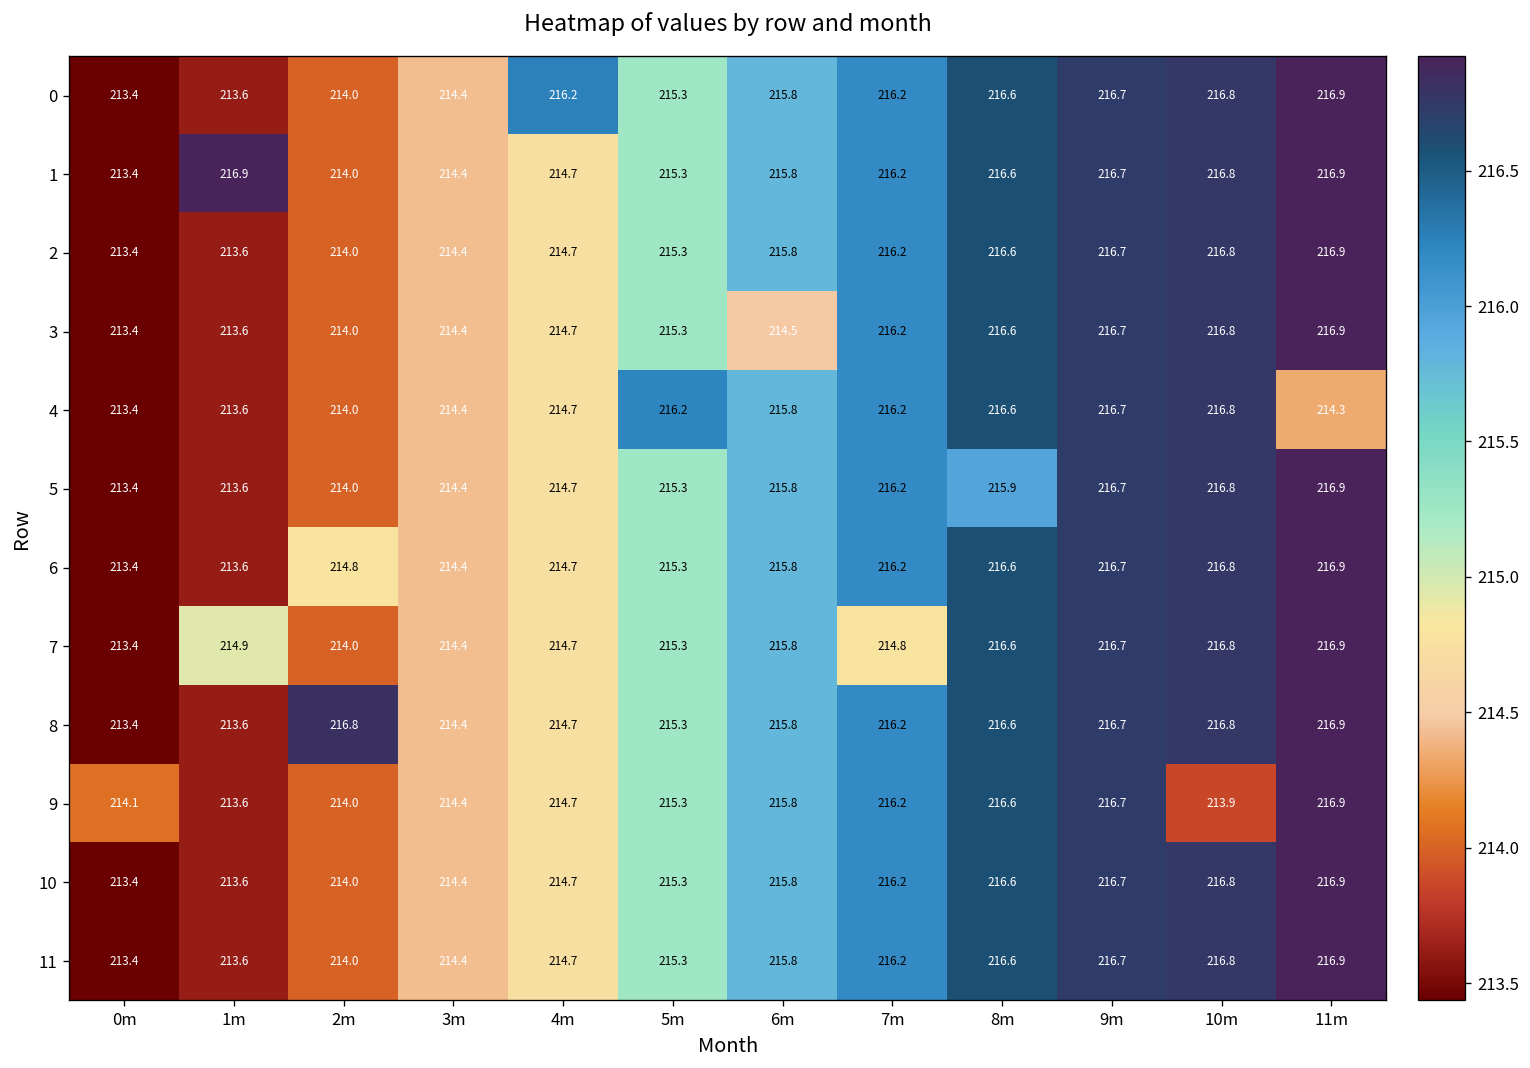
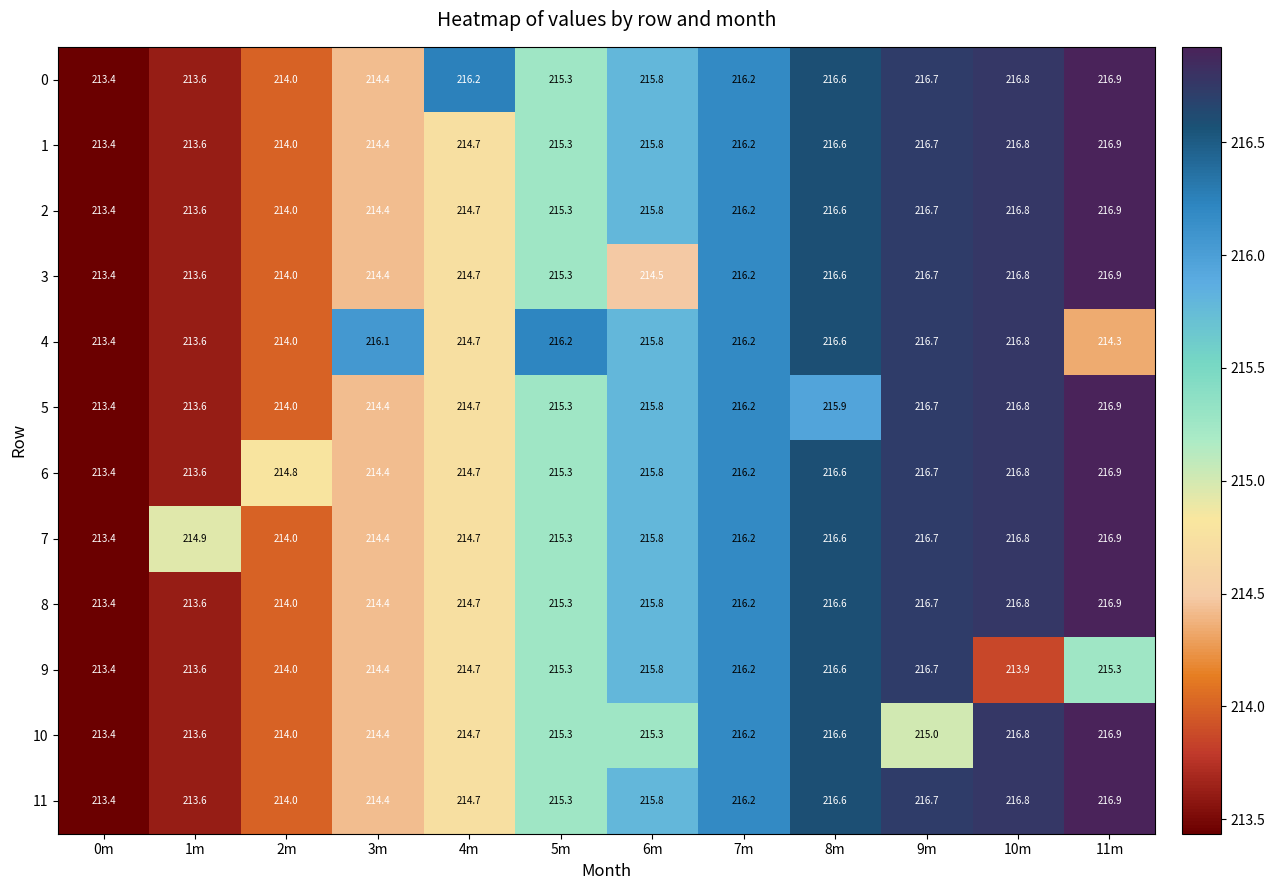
  {
    "0": {
      "0m": 213.4,
      "1m": 213.6,
      "2m": 214.0,
      "3m": 214.4,
      "4m": 216.2,
      "5m": 215.3,
      "6m": 215.8,
      "7m": 216.2,
      "8m": 216.6,
      "9m": 216.7,
      "10m": 216.8,
      "11m": 216.9
    },
    "1": {
      "0m": 213.4,
-     "1m": 216.9,
+     "1m": 213.6,
      "2m": 214.0,
      "3m": 214.4,
      "4m": 214.7,
      "5m": 215.3,
      "6m": 215.8,
      "7m": 216.2,
      "8m": 216.6,
      "9m": 216.7,
      "10m": 216.8,
      "11m": 216.9
    },
    "2": {
      "0m": 213.4,
      "1m": 213.6,
      "2m": 214.0,
      "3m": 214.4,
      "4m": 214.7,
      "5m": 215.3,
      "6m": 215.8,
      "7m": 216.2,
      "8m": 216.6,
      "9m": 216.7,
      "10m": 216.8,
      "11m": 216.9
    },
    "3": {
      "0m": 213.4,
      "1m": 213.6,
      "2m": 214.0,
      "3m": 214.4,
      "4m": 214.7,
      "5m": 215.3,
      "6m": 214.5,
      "7m": 216.2,
      "8m": 216.6,
      "9m": 216.7,
      "10m": 216.8,
      "11m": 216.9
    },
    "4": {
      "0m": 213.4,
      "1m": 213.6,
      "2m": 214.0,
-     "3m": 214.4,
+     "3m": 216.1,
      "4m": 214.7,
      "5m": 216.2,
      "6m": 215.8,
      "7m": 216.2,
      "8m": 216.6,
      "9m": 216.7,
      "10m": 216.8,
      "11m": 214.3
    },
    "5": {
      "0m": 213.4,
      "1m": 213.6,
      "2m": 214.0,
      "3m": 214.4,
      "4m": 214.7,
      "5m": 215.3,
      "6m": 215.8,
      "7m": 216.2,
      "8m": 215.9,
      "9m": 216.7,
      "10m": 216.8,
      "11m": 216.9
    },
    "6": {
      "0m": 213.4,
      "1m": 213.6,
      "2m": 214.8,
      "3m": 214.4,
      "4m": 214.7,
      "5m": 215.3,
      "6m": 215.8,
      "7m": 216.2,
      "8m": 216.6,
      "9m": 216.7,
      "10m": 216.8,
      "11m": 216.9
    },
    "7": {
      "0m": 213.4,
      "1m": 214.9,
      "2m": 214.0,
      "3m": 214.4,
      "4m": 214.7,
      "5m": 215.3,
      "6m": 215.8,
-     "7m": 214.8,
+     "7m": 216.2,
      "8m": 216.6,
      "9m": 216.7,
      "10m": 216.8,
      "11m": 216.9
    },
    "8": {
      "0m": 213.4,
      "1m": 213.6,
-     "2m": 216.8,
+     "2m": 214.0,
      "3m": 214.4,
      "4m": 214.7,
      "5m": 215.3,
      "6m": 215.8,
      "7m": 216.2,
      "8m": 216.6,
      "9m": 216.7,
      "10m": 216.8,
      "11m": 216.9
    },
    "9": {
-     "0m": 214.1,
+     "0m": 213.4,
      "1m": 213.6,
      "2m": 214.0,
      "3m": 214.4,
      "4m": 214.7,
      "5m": 215.3,
      "6m": 215.8,
      "7m": 216.2,
      "8m": 216.6,
      "9m": 216.7,
      "10m": 213.9,
-     "11m": 216.9
+     "11m": 215.3
    },
    "10": {
      "0m": 213.4,
      "1m": 213.6,
      "2m": 214.0,
      "3m": 214.4,
      "4m": 214.7,
      "5m": 215.3,
-     "6m": 215.8,
+     "6m": 215.3,
      "7m": 216.2,
      "8m": 216.6,
-     "9m": 216.7,
+     "9m": 215.0,
      "10m": 216.8,
      "11m": 216.9
    },
    "11": {
      "0m": 213.4,
      "1m": 213.6,
      "2m": 214.0,
      "3m": 214.4,
      "4m": 214.7,
      "5m": 215.3,
      "6m": 215.8,
      "7m": 216.2,
      "8m": 216.6,
      "9m": 216.7,
      "10m": 216.8,
      "11m": 216.9
    }
  }
